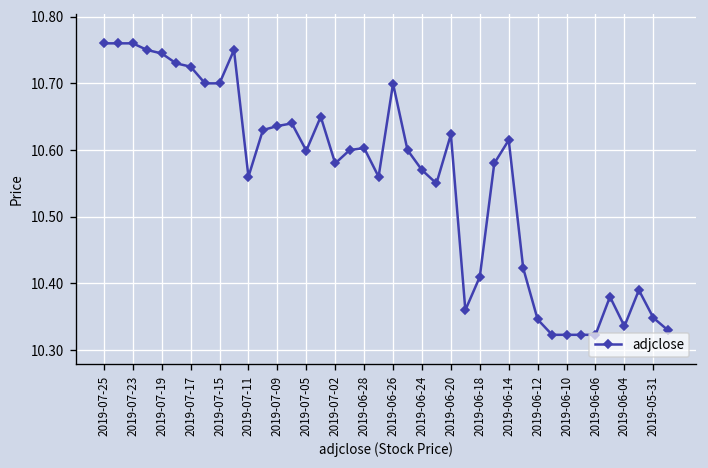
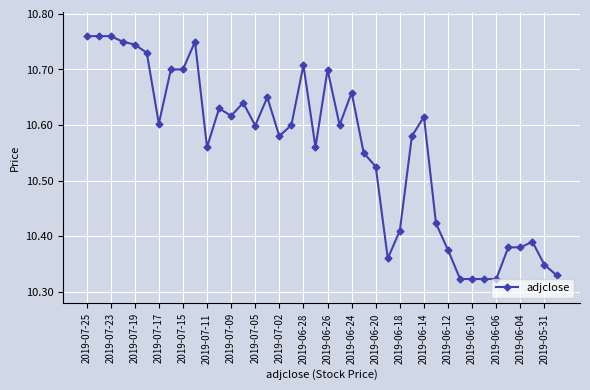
  {
    "2019-07-25": 10.76,
    "2019-07-23": 10.76,
    "2019-07-19": 10.74,
-   "2019-07-17": 10.73,
+   "2019-07-17": 10.60,
    "2019-07-15": 10.70,
    "2019-07-11": 10.56,
-   "2019-07-09": 10.64,
+   "2019-07-09": 10.62,
    "2019-07-05": 10.60,
    "2019-07-02": 10.58,
-   "2019-06-28": 10.60,
+   "2019-06-28": 10.71,
    "2019-06-26": 10.70,
-   "2019-06-24": 10.57,
-   "2019-06-20": 10.62,
+   "2019-06-24": 10.66,
+   "2019-06-20": 10.52,
    "2019-06-18": 10.41,
    "2019-06-14": 10.61,
-   "2019-06-12": 10.35,
+   "2019-06-12": 10.38,
    "2019-06-10": 10.32,
-   "2019-06-04": 10.34,
+   "2019-06-04": 10.38,
    "2019-05-31": 10.35
  }
